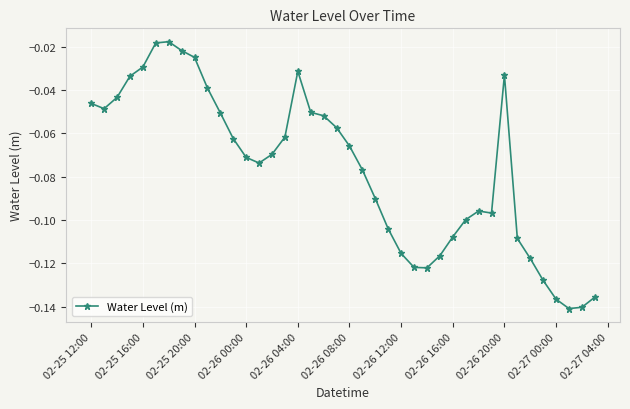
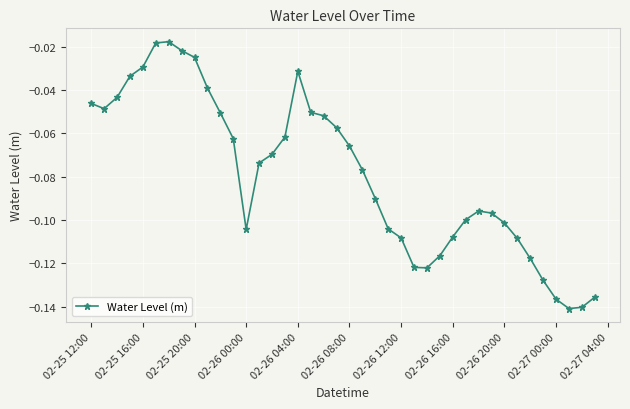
  {
    "02-25 12:00": -0.046,
    "02-25 16:00": -0.029,
    "02-25 20:00": -0.025,
-   "02-26 00:00": -0.071,
+   "02-26 00:00": -0.104,
    "02-26 04:00": -0.031,
    "02-26 08:00": -0.066,
-   "02-26 12:00": -0.115,
+   "02-26 12:00": -0.108,
    "02-26 16:00": -0.108,
-   "02-26 20:00": -0.033,
+   "02-26 20:00": -0.101,
    "02-27 00:00": -0.137
  }
